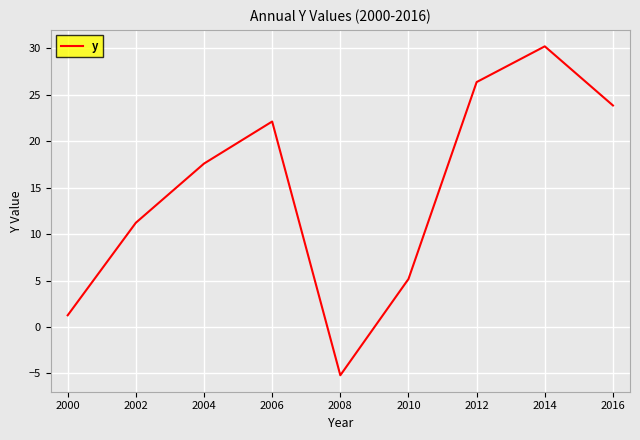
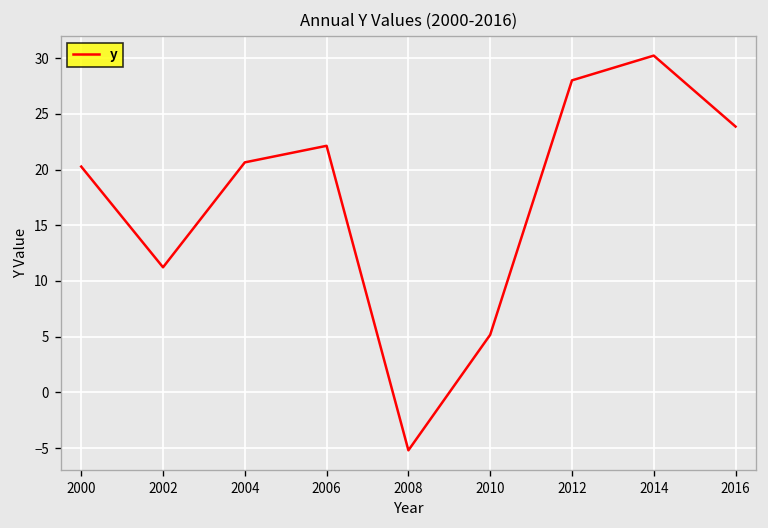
  {
-   "2000": 1,
+   "2000": 20,
    "2002": 11,
-   "2004": 18,
+   "2004": 21,
    "2006": 22,
    "2008": -5,
    "2010": 5,
-   "2012": 26,
+   "2012": 28,
    "2014": 30,
    "2016": 24
  }
